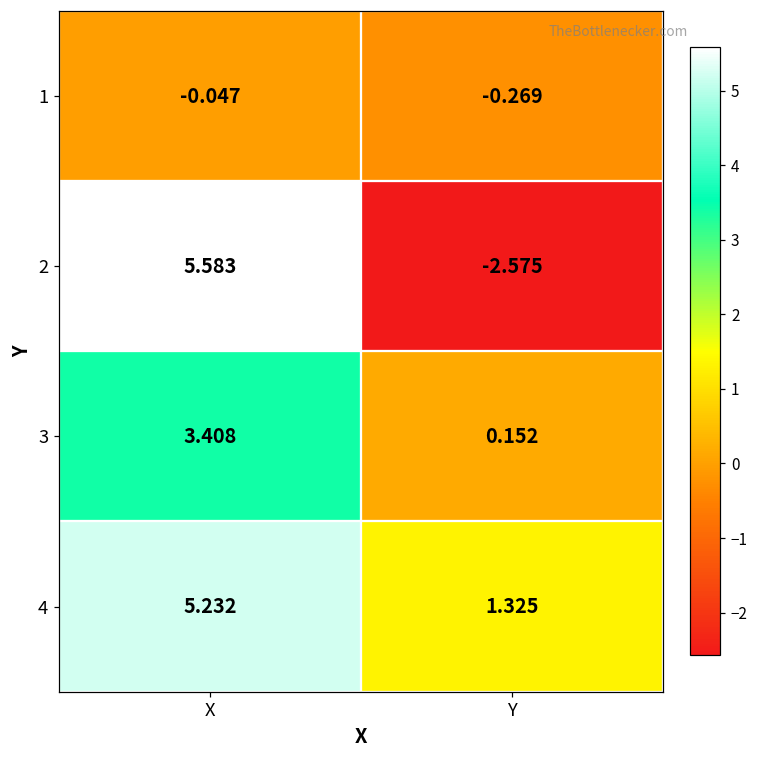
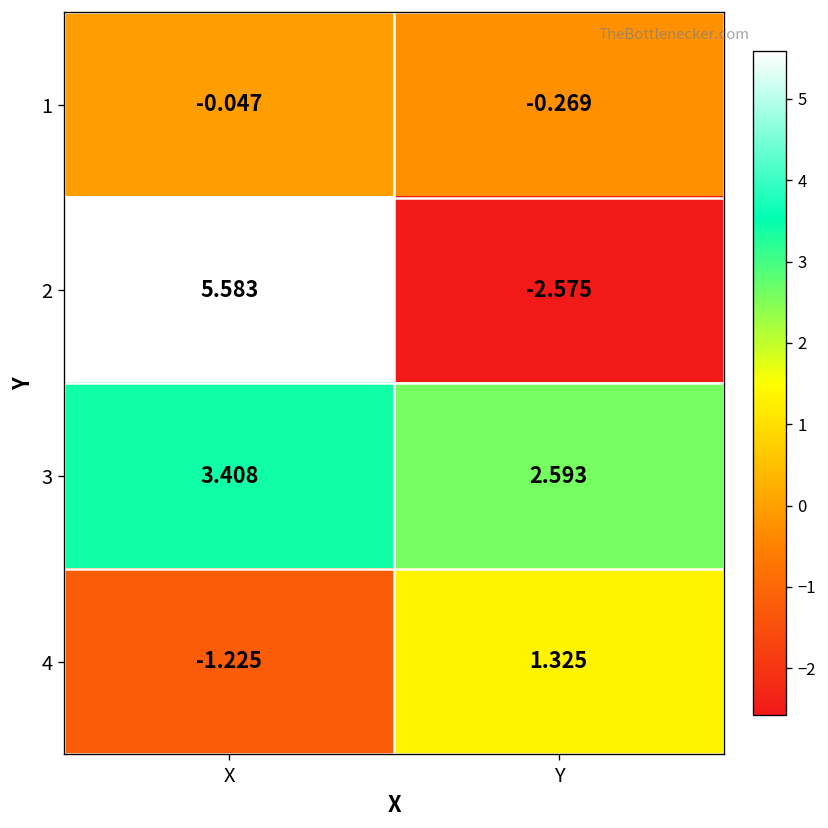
  {
    "1": {
      "X": -0.047,
      "Y": -0.269
    },
    "2": {
      "X": 5.583,
      "Y": -2.575
    },
    "3": {
      "X": 3.408,
-     "Y": 0.152
+     "Y": 2.593
    },
    "4": {
-     "X": 5.232,
+     "X": -1.225,
      "Y": 1.325
    }
  }
